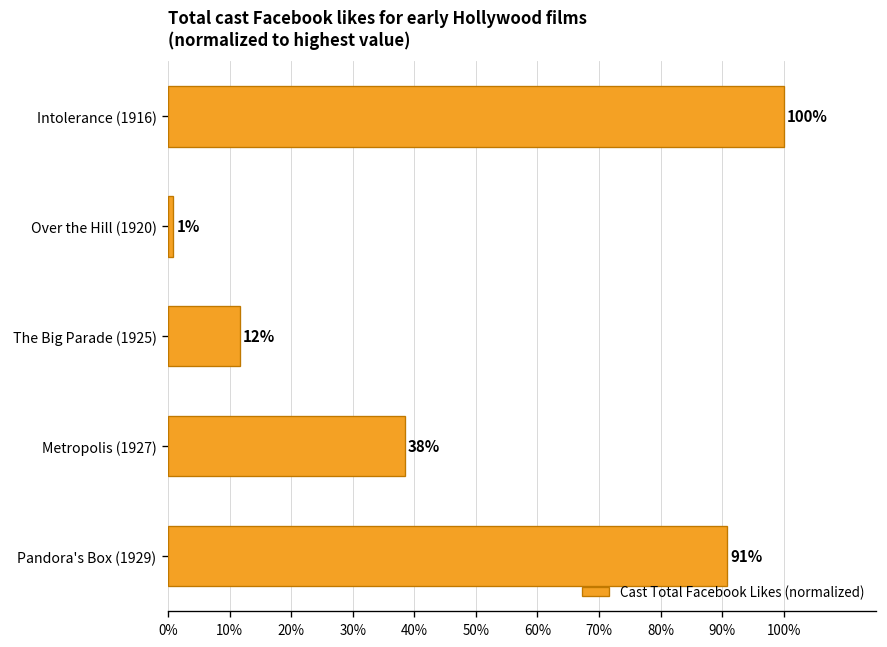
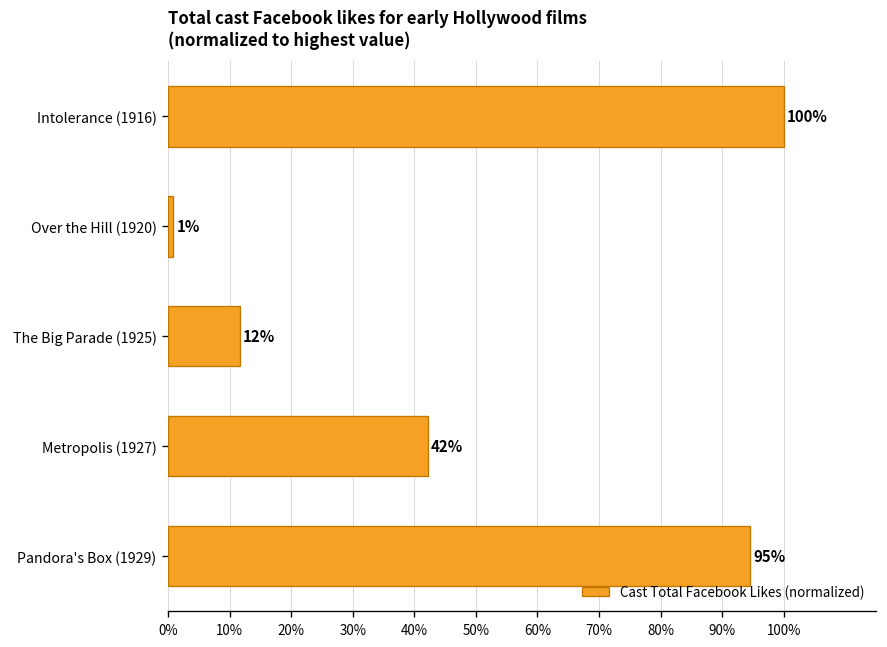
  {
    "Intolerance (1916)": "100%",
    "Over the Hill (1920)": "1%",
    "The Big Parade (1925)": "12%",
-   "Metropolis (1927)": "38%",
-   "Pandora's Box (1929)": "91%"
+   "Metropolis (1927)": "42%",
+   "Pandora's Box (1929)": "95%"
  }
